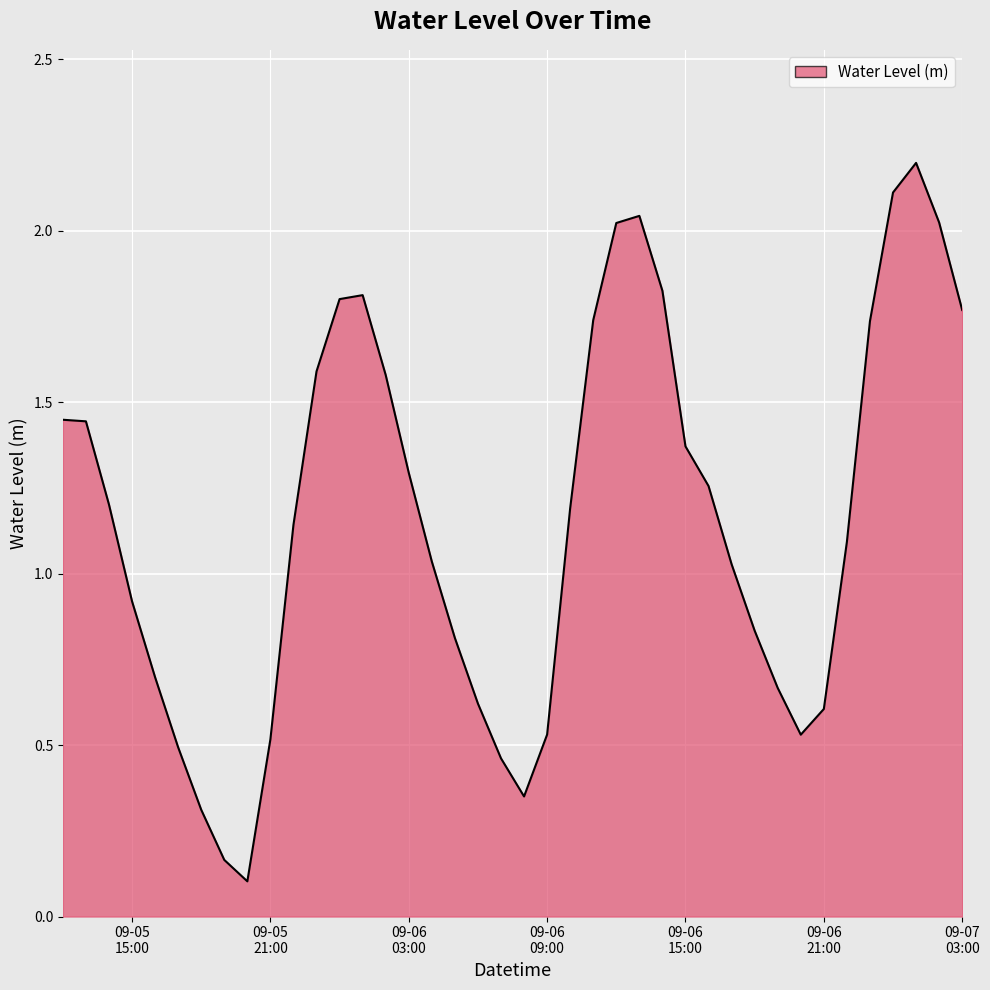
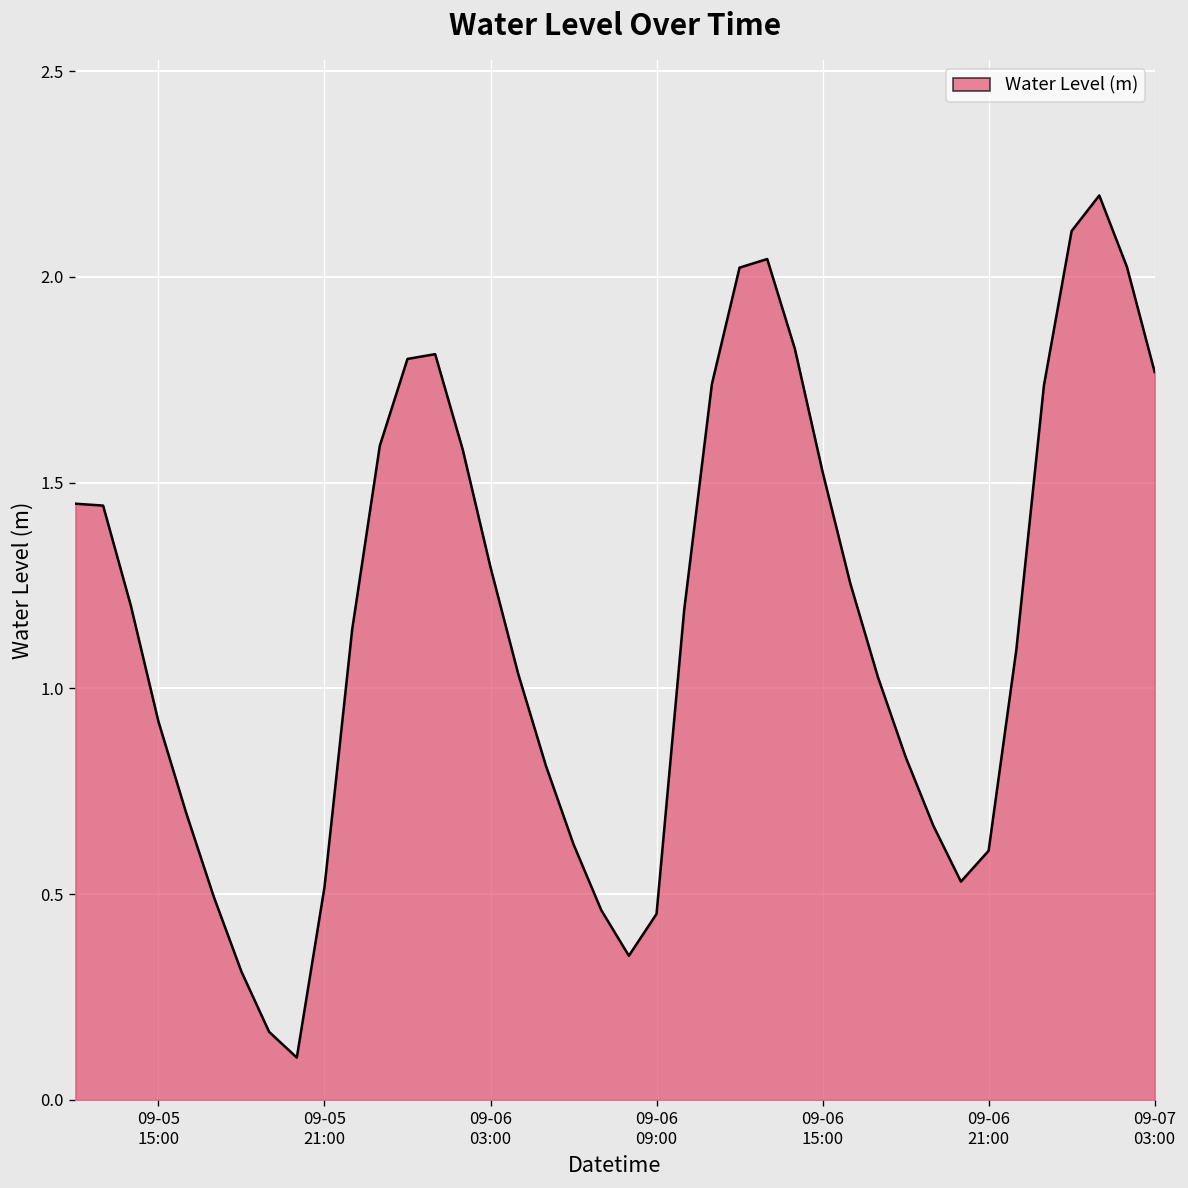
  {
    "09-05 15:00": 0.92,
    "09-05 21:00": 0.52,
    "09-06 03:00": 1.29,
-   "09-06 09:00": 0.53,
-   "09-06 15:00": 1.37,
+   "09-06 09:00": 0.45,
+   "09-06 15:00": 1.53,
    "09-06 21:00": 0.61,
    "09-07 03:00": 1.77
  }
